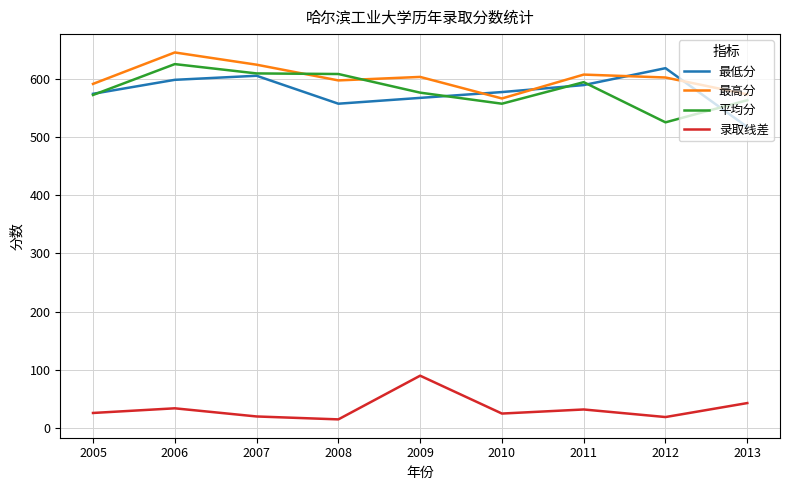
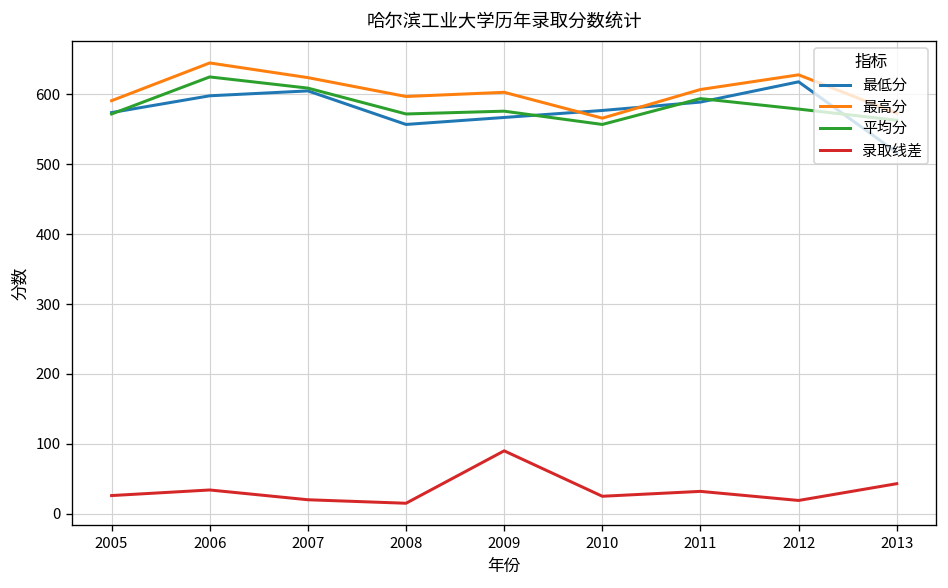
  {
    "最低分": {
      "2006": 600,
      "2008": 560,
      "2009": 570,
      "2010": 580,
      "2011": 590,
      "2012": 620
    },
    "最高分": {
      "2005": 590,
      "2006": 650,
      "2007": 620,
      "2008": 600,
      "2009": 600,
      "2010": 570,
      "2011": 610,
-     "2012": 600
+     "2012": 630
    },
    "平均分": {
      "2006": 630,
-     "2008": 610,
+     "2008": 570,
      "2009": 580,
      "2010": 560,
      "2011": 590,
-     "2012": 530
+     "2012": 580
    },
    "录取线差": {
      "2005": 30,
      "2006": 30,
      "2007": 20,
      "2008": 20,
      "2009": 90,
      "2010": 30,
      "2011": 30,
      "2012": 20,
      "2013": 40
    }
  }
